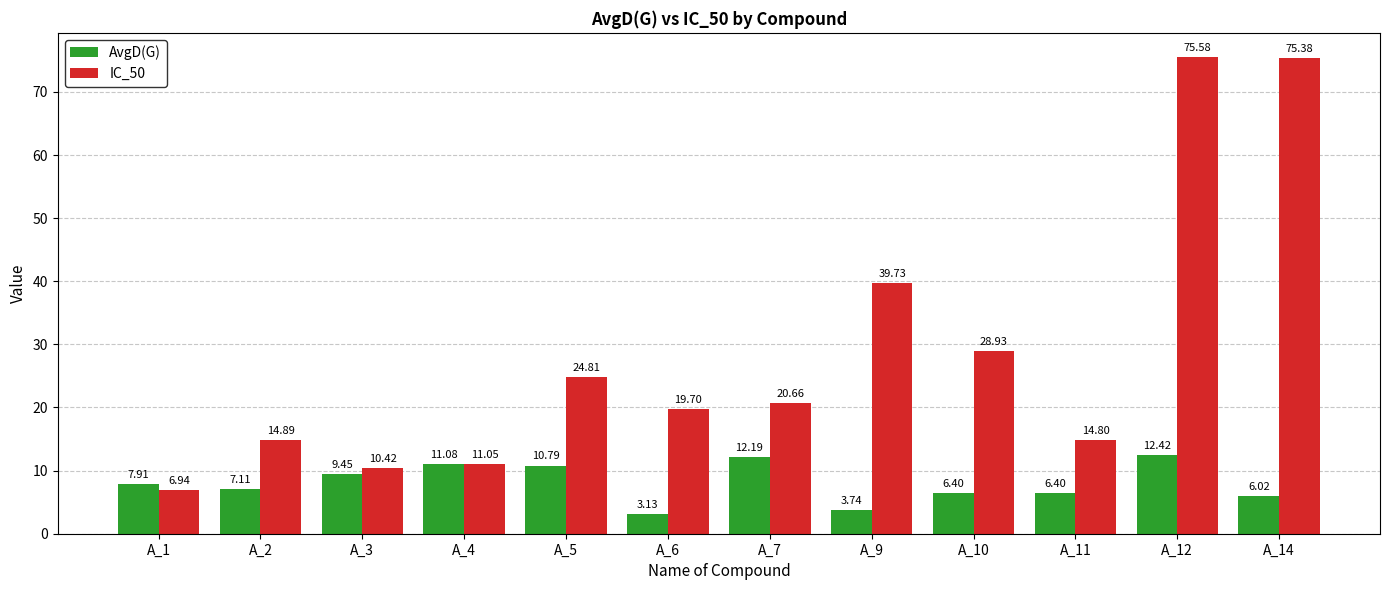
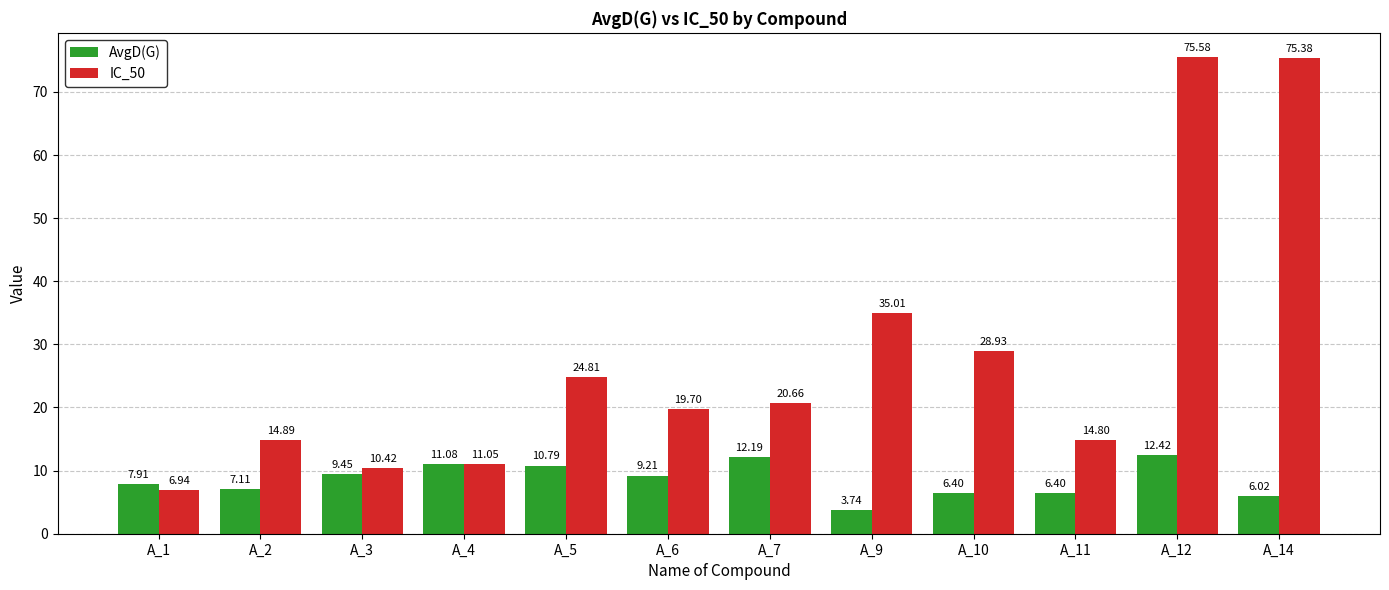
  {
    "AvgD(G)": {
      "A_1": 7.91,
      "A_2": 7.11,
      "A_3": 9.45,
      "A_4": 11.08,
      "A_5": 10.79,
-     "A_6": 3.13,
+     "A_6": 9.21,
      "A_7": 12.19,
      "A_9": 3.74,
      "A_10": 6.40,
      "A_11": 6.40,
      "A_12": 12.42,
      "A_14": 6.02
    },
    "IC_50": {
      "A_1": 6.94,
      "A_2": 14.89,
      "A_3": 10.42,
      "A_4": 11.05,
      "A_5": 24.81,
      "A_6": 19.70,
      "A_7": 20.66,
-     "A_9": 39.73,
+     "A_9": 35.01,
      "A_10": 28.93,
      "A_11": 14.80,
      "A_12": 75.58,
      "A_14": 75.38
    }
  }
